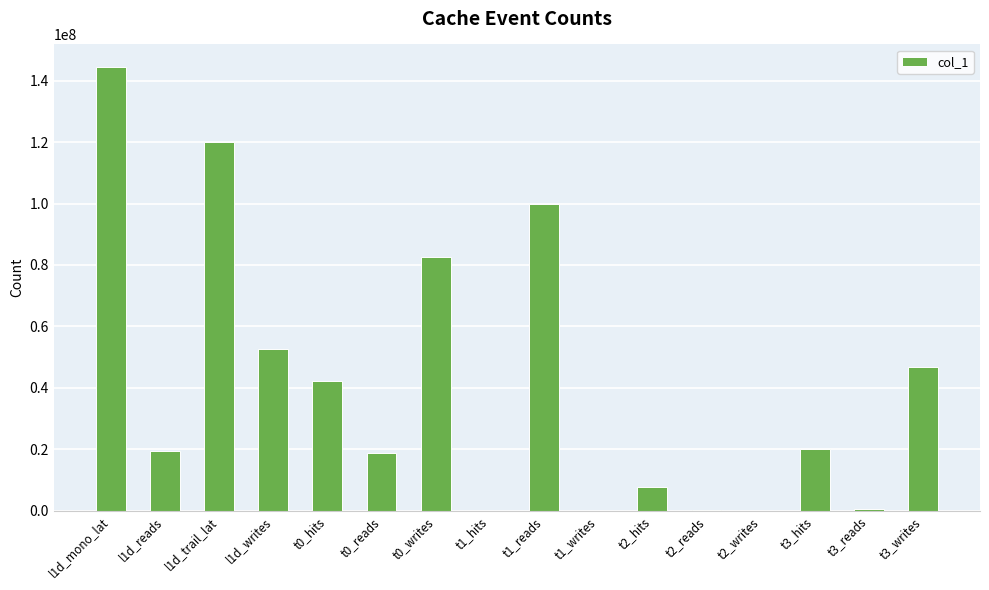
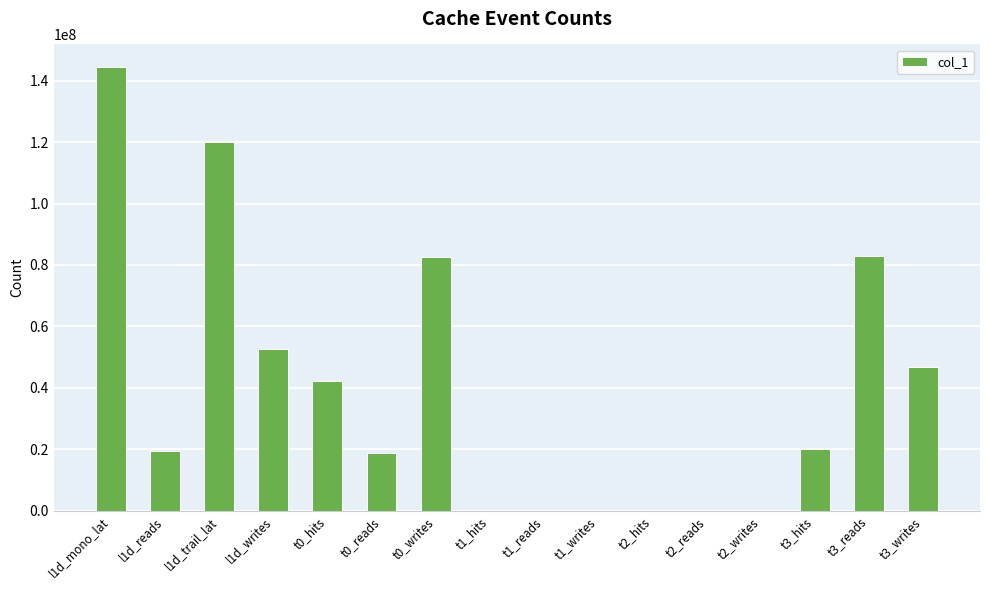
  {
    "l1d_mono_lat": 145000000,
    "l1d_reads": 20000000,
    "l1d_trail_lat": 120000000,
    "l1d_writes": 53000000,
    "t0_hits": 42000000,
    "t0_reads": 19000000,
    "t0_writes": 82000000,
-   "t1_reads": 100000000,
-   "t2_hits": 8000000,
+   "t1_reads": 0,
+   "t2_hits": 0,
    "t3_hits": 20000000,
-   "t3_reads": 1000000,
+   "t3_reads": 83000000,
    "t3_writes": 47000000
  }
